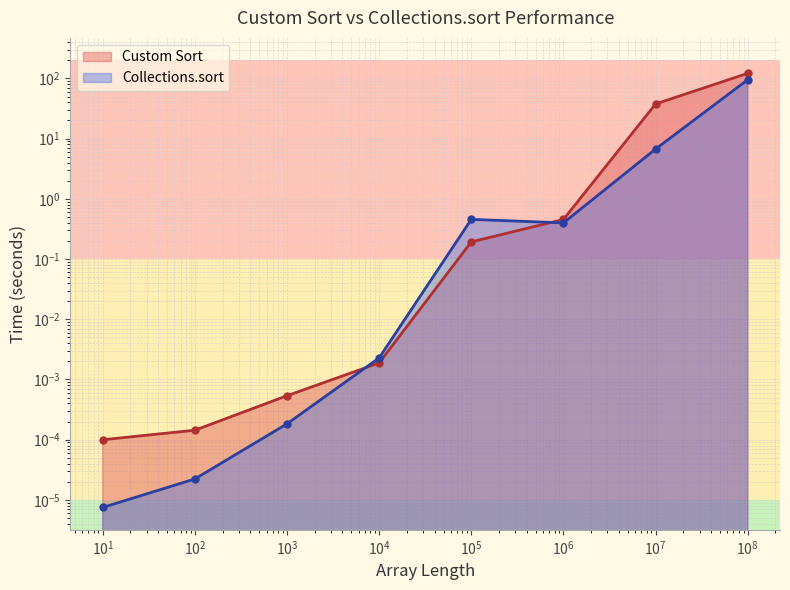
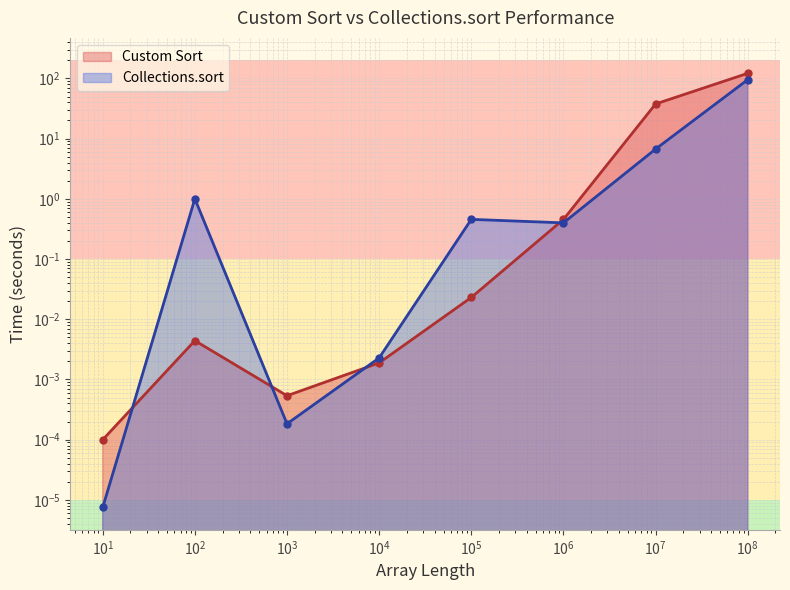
  {
    "Custom Sort": {
      "10^1": 0.00010,
-     "10^2": 0.00014,
+     "10^2": 0.004,
      "10^3": 0.0005,
      "10^4": 0.0019,
-     "10^5": 0.19,
+     "10^5": 0.023,
      "10^6": 0.5,
      "10^7": 40,
      "10^8": 120
    },
    "Collections.sort": {
      "10^1": 0.000008,
-     "10^2": 0,
+     "10^2": 1,
      "10^3": 0.00018,
      "10^4": 0.0023,
      "10^5": 0.5,
      "10^6": 0.4,
      "10^7": 7,
      "10^8": 100
    }
  }
